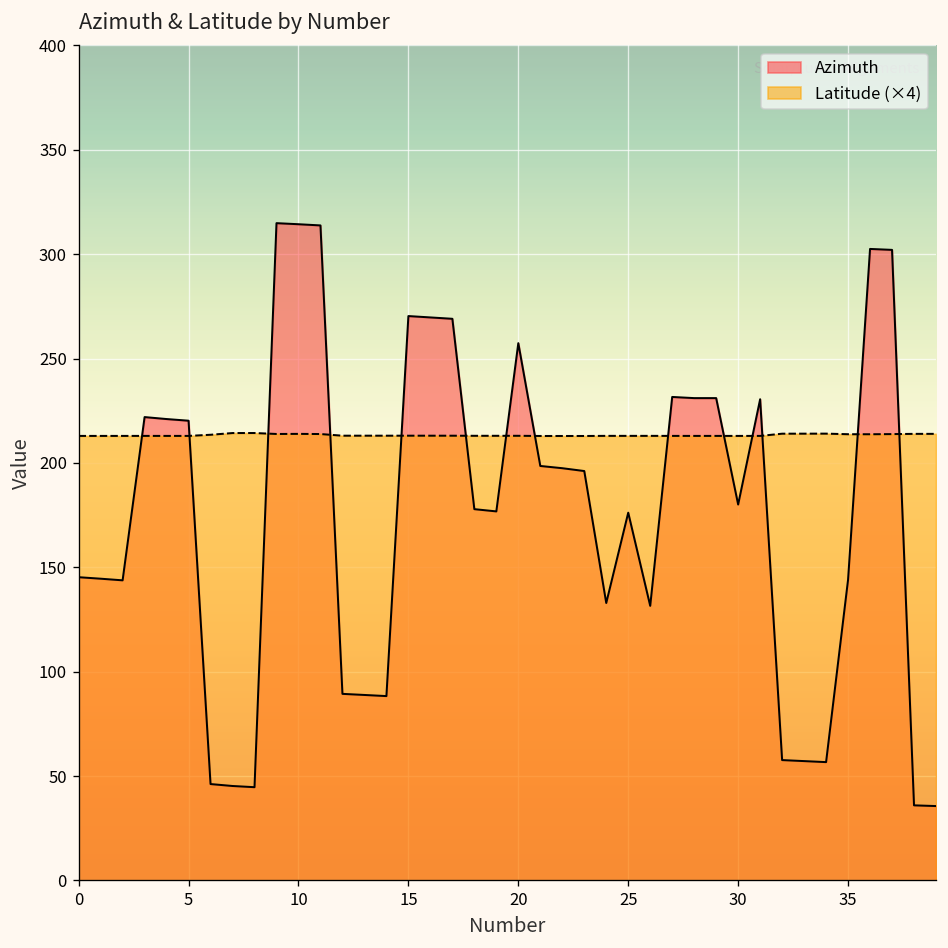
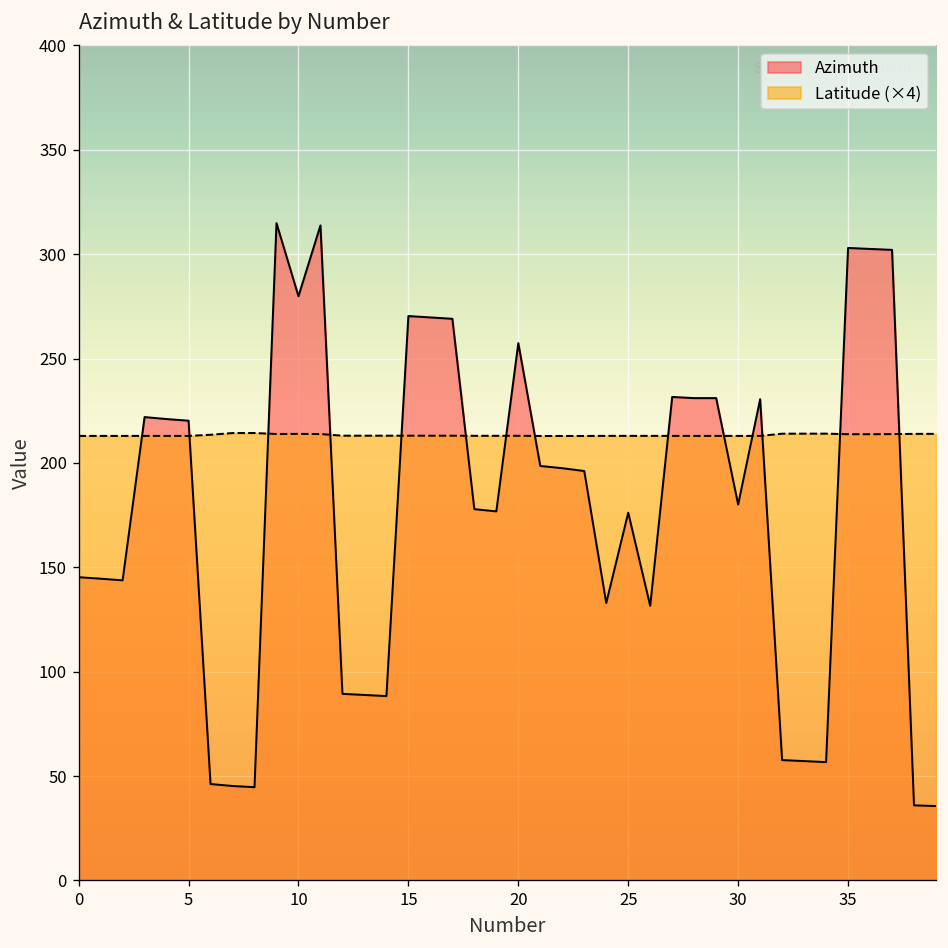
  {
    "Azimuth": {
      "0": 145,
      "5": 220,
-     "10": 314,
+     "10": 280,
      "15": 270,
      "20": 257,
      "25": 176,
      "30": 180,
-     "35": 144
+     "35": 303
    },
    "Latitude (×4)": {
      "0": 213,
      "5": 213,
      "10": 214,
      "15": 213,
      "20": 213,
      "25": 213,
      "30": 213,
      "35": 214
    }
  }
